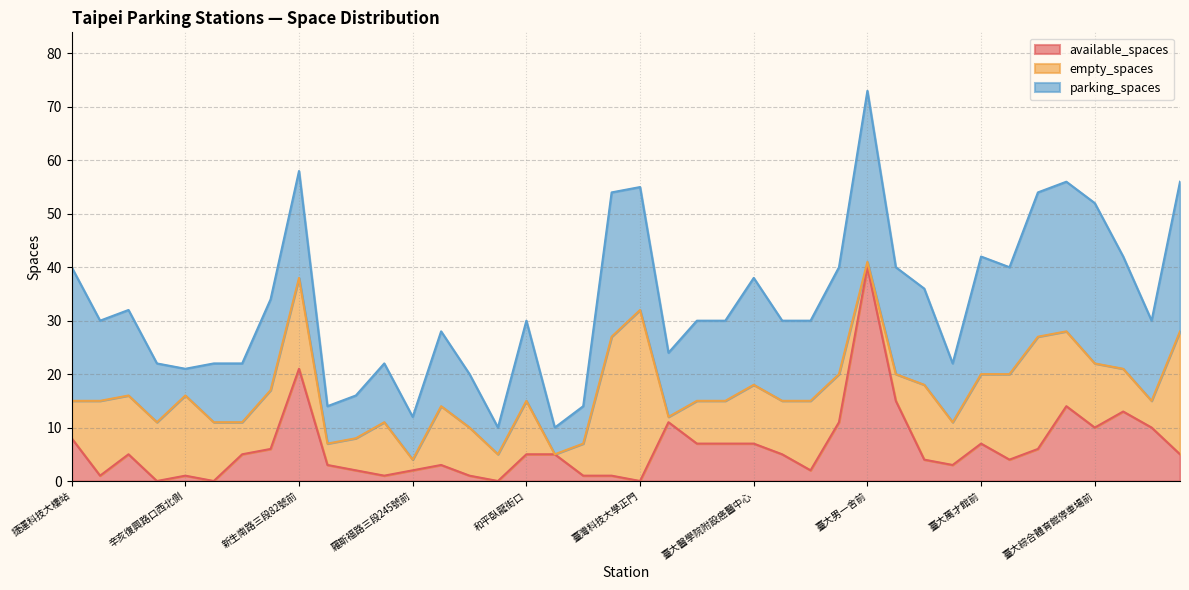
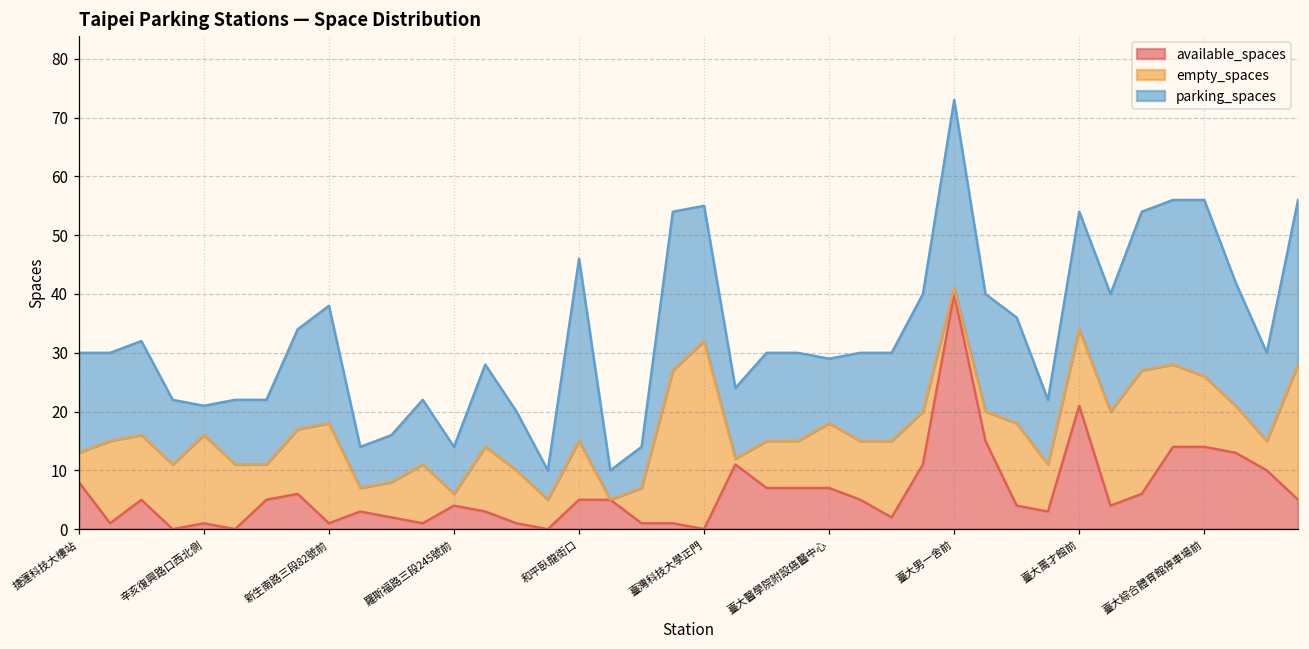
  {
    "available_spaces": {
      "捷運科技大樓站": 8,
      "辛亥復興路口西北側": 1,
-     "新生南路三段82號前": 21,
-     "羅斯福路三段245號前": 2,
+     "新生南路三段82號前": 1,
+     "羅斯福路三段245號前": 4,
      "和平臥龍街口": 5,
      "臺灣科技大學正門": 0,
      "臺大醫學院附設癌醫中心": 7,
      "臺大男一舍前": 40,
-     "臺大萬才館前": 7,
-     "臺大綜合體育館停車場前": 10
+     "臺大萬才館前": 21,
+     "臺大綜合體育館停車場前": 14
    },
    "empty_spaces": {
-     "捷運科技大樓站": 7,
+     "捷運科技大樓站": 5,
      "辛亥復興路口西北側": 15,
      "新生南路三段82號前": 17,
      "羅斯福路三段245號前": 2,
      "和平臥龍街口": 10,
      "臺灣科技大學正門": 32,
      "臺大醫學院附設癌醫中心": 11,
      "臺大男一舍前": 1,
      "臺大萬才館前": 13,
      "臺大綜合體育館停車場前": 12
    },
    "parking_spaces": {
-     "捷運科技大樓站": 25,
+     "捷運科技大樓站": 17,
      "辛亥復興路口西北側": 5,
      "新生南路三段82號前": 20,
      "羅斯福路三段245號前": 8,
-     "和平臥龍街口": 15,
+     "和平臥龍街口": 31,
      "臺灣科技大學正門": 23,
-     "臺大醫學院附設癌醫中心": 20,
+     "臺大醫學院附設癌醫中心": 11,
      "臺大男一舍前": 32,
-     "臺大萬才館前": 22,
+     "臺大萬才館前": 20,
      "臺大綜合體育館停車場前": 30
    }
  }
